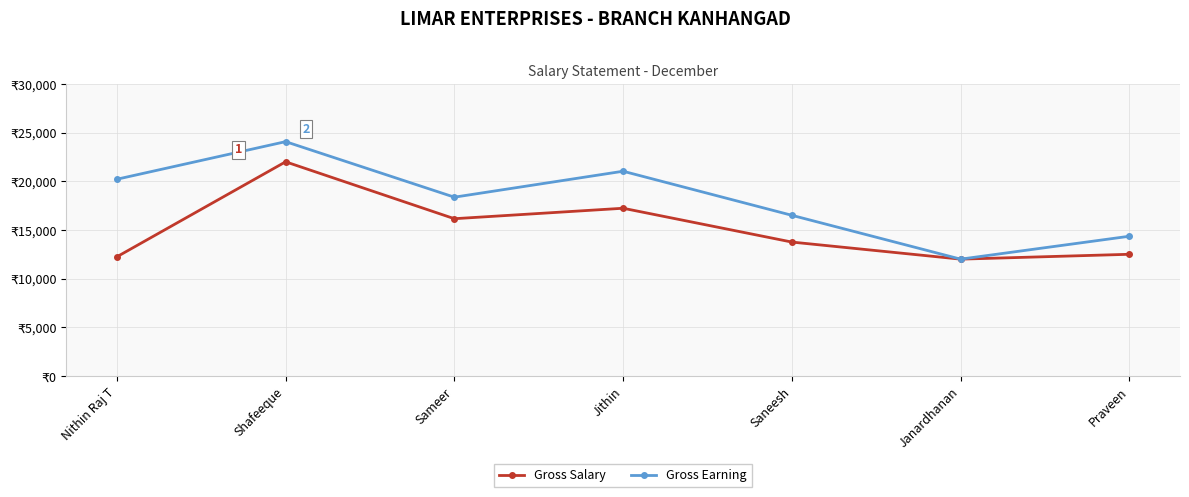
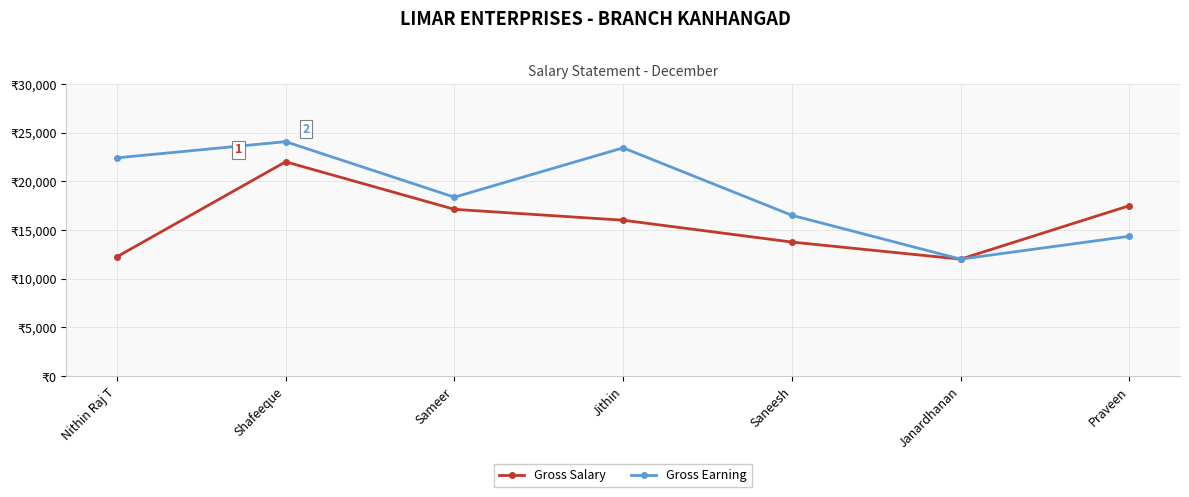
  {
    "Gross Salary": {
      "Nithin Raj T": "₹12,000",
      "Shafeeque": "₹22,000",
-     "Sameer": "₹16,000",
-     "Jithin": "₹17,000",
+     "Sameer": "₹17,000",
+     "Jithin": "₹16,000",
      "Saneesh": "₹14,000",
-     "Praveen": "₹13,000"
+     "Praveen": "₹17,000"
    },
    "Gross Earning": {
-     "Nithin Raj T": "₹20,000",
+     "Nithin Raj T": "₹22,000",
      "Sameer": "₹18,000",
-     "Jithin": "₹21,000",
+     "Jithin": "₹23,000",
      "Saneesh": "₹17,000",
      "Praveen": "₹14,000"
    }
  }
